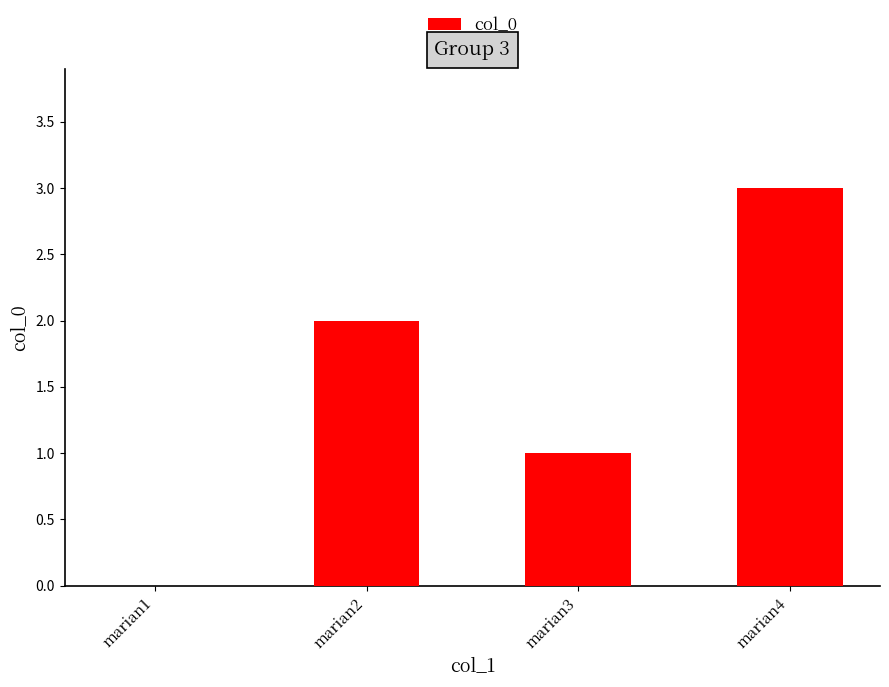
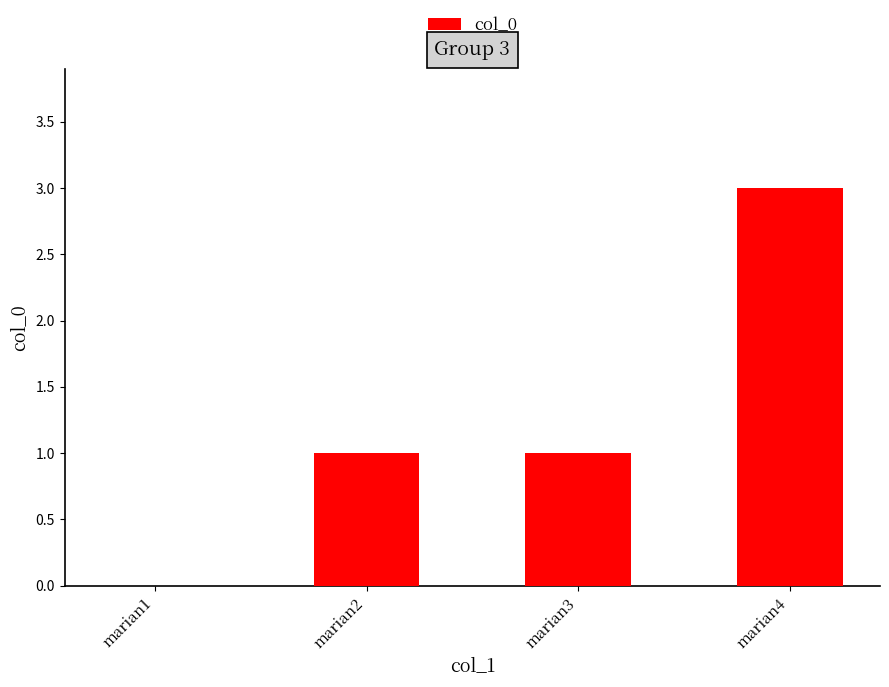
  {
    "marian1": 0,
-   "marian2": 2,
+   "marian2": 1,
    "marian3": 1,
    "marian4": 3
  }
